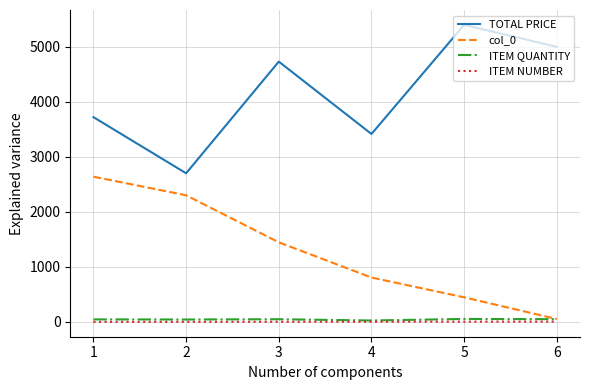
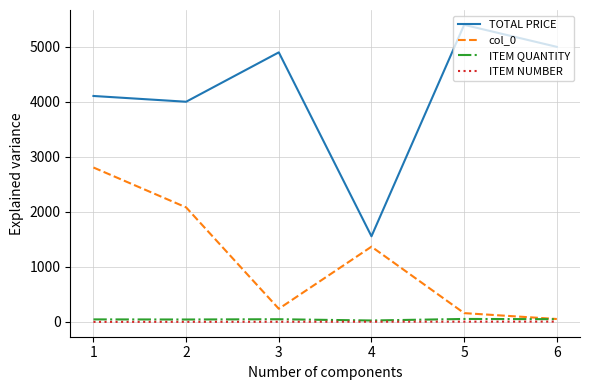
  {
    "TOTAL PRICE": {
-     "1": 3700,
-     "2": 2700,
-     "3": 4700,
-     "4": 3400
+     "1": 4100,
+     "2": 4000,
+     "3": 4900,
+     "4": 1600
    },
    "col_0": {
-     "1": 2600,
-     "2": 2300,
-     "3": 1400,
-     "4": 800,
-     "5": 400
+     "1": 2800,
+     "2": 2100,
+     "3": 200,
+     "4": 1400,
+     "5": 200
    },
    "ITEM QUANTITY": {
      "3": 0,
      "5": 100
    },
    "ITEM NUMBER": {
      "3": 0,
      "5": 0
    }
  }
